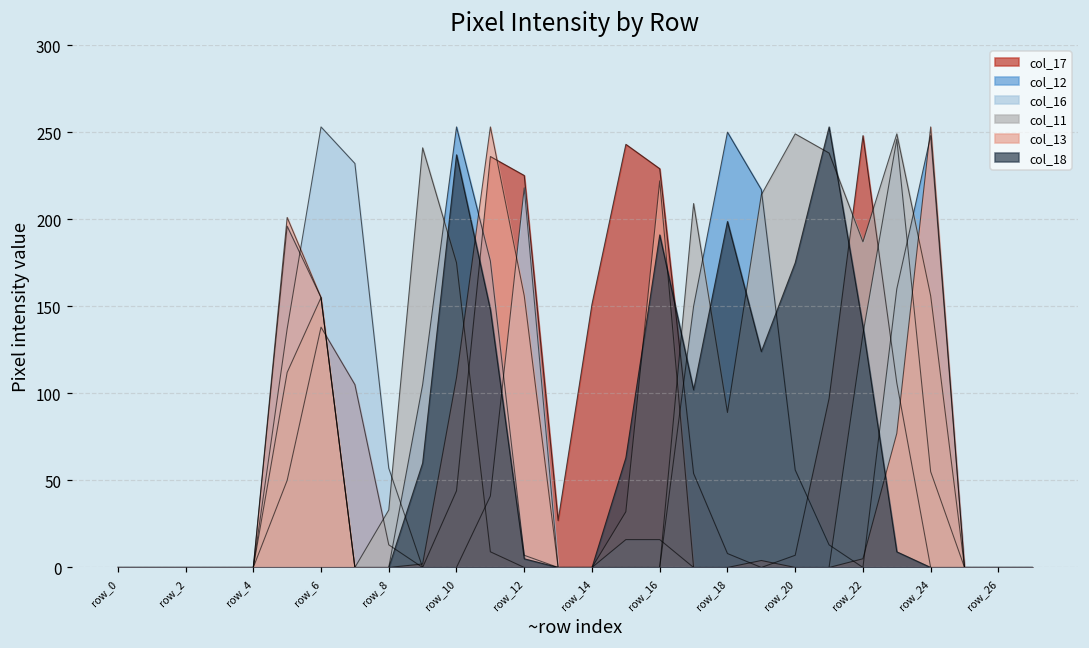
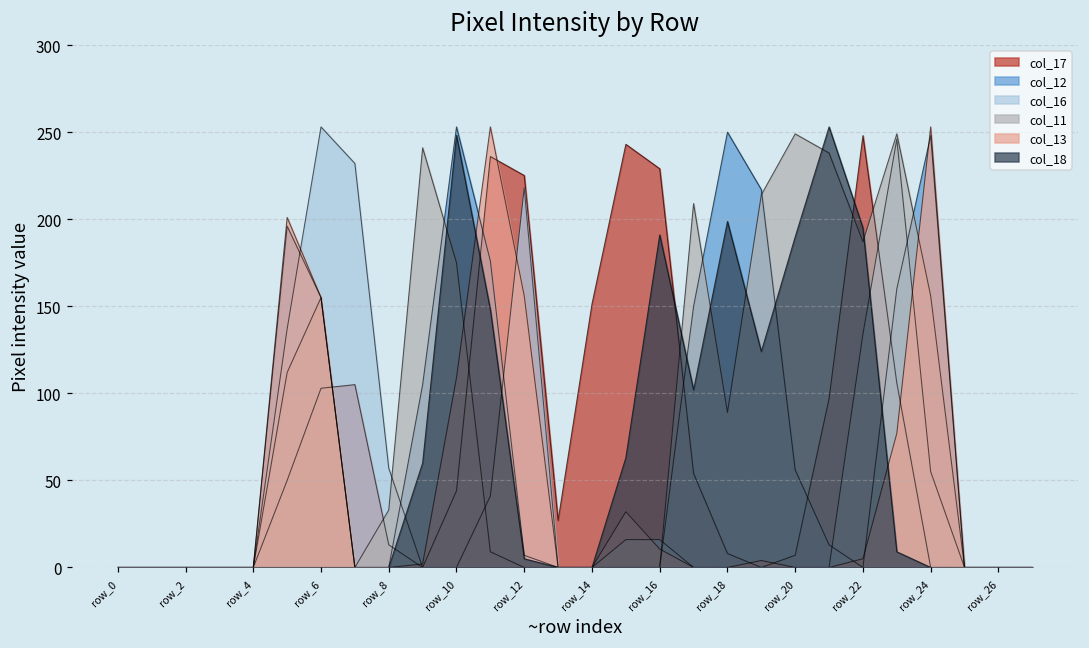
  {
    "col_17": {
-     "row_6": 138,
+     "row_6": 103,
      "row_8": 13,
      "row_10": 44,
      "row_12": 225,
      "row_14": 151,
      "row_16": 229,
      "row_18": 8,
      "row_20": 7,
      "row_22": 248
    },
    "col_12": {
      "row_10": 253,
      "row_12": 7,
      "row_18": 250,
      "row_20": 56,
      "row_22": 0,
      "row_24": 248
    },
    "col_13": {
      "row_10": 109,
      "row_12": 156,
-     "row_16": 222,
+     "row_16": 11,
      "row_22": 5,
      "row_24": 253
    },
    "col_18": {
      "row_6": 0,
-     "row_10": 237,
+     "row_10": 248,
      "row_12": 5,
      "row_16": 191,
      "row_18": 199,
-     "row_20": 175,
-     "row_22": 138
+     "row_20": 190,
+     "row_22": 195
    }
  }
